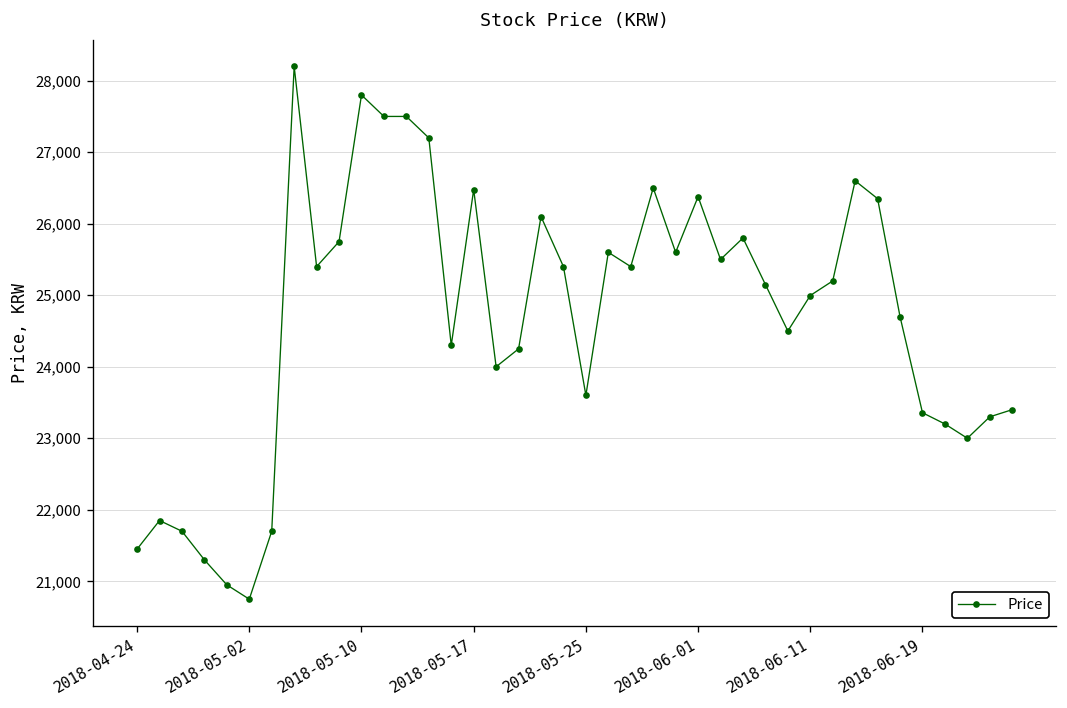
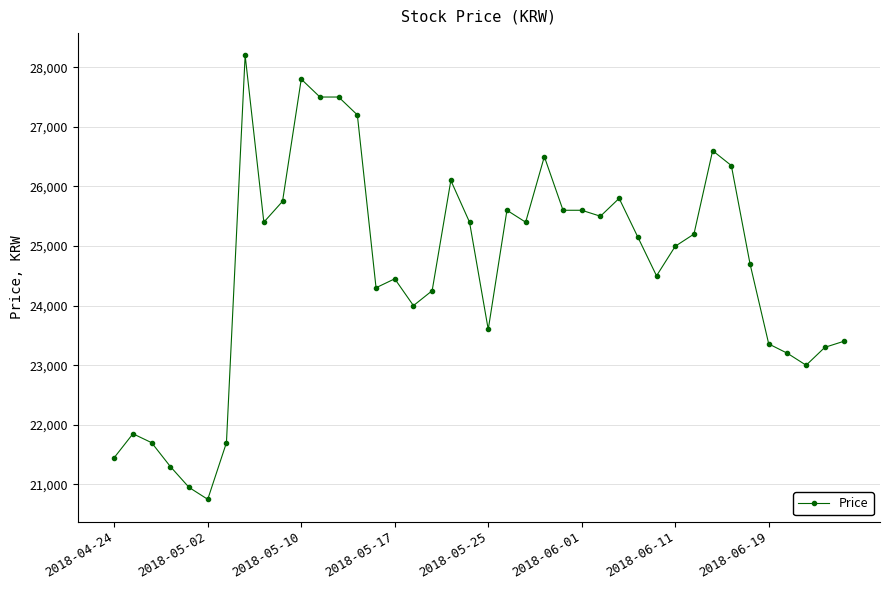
  {
    "2018-04-24": "21,500",
    "2018-05-02": "20,800",
    "2018-05-10": "27,800",
-   "2018-05-17": "26,500",
+   "2018-05-17": "24,500",
    "2018-05-25": "23,600",
-   "2018-06-01": "26,400",
+   "2018-06-01": "25,600",
    "2018-06-11": "25,000",
    "2018-06-19": "23,400"
  }
